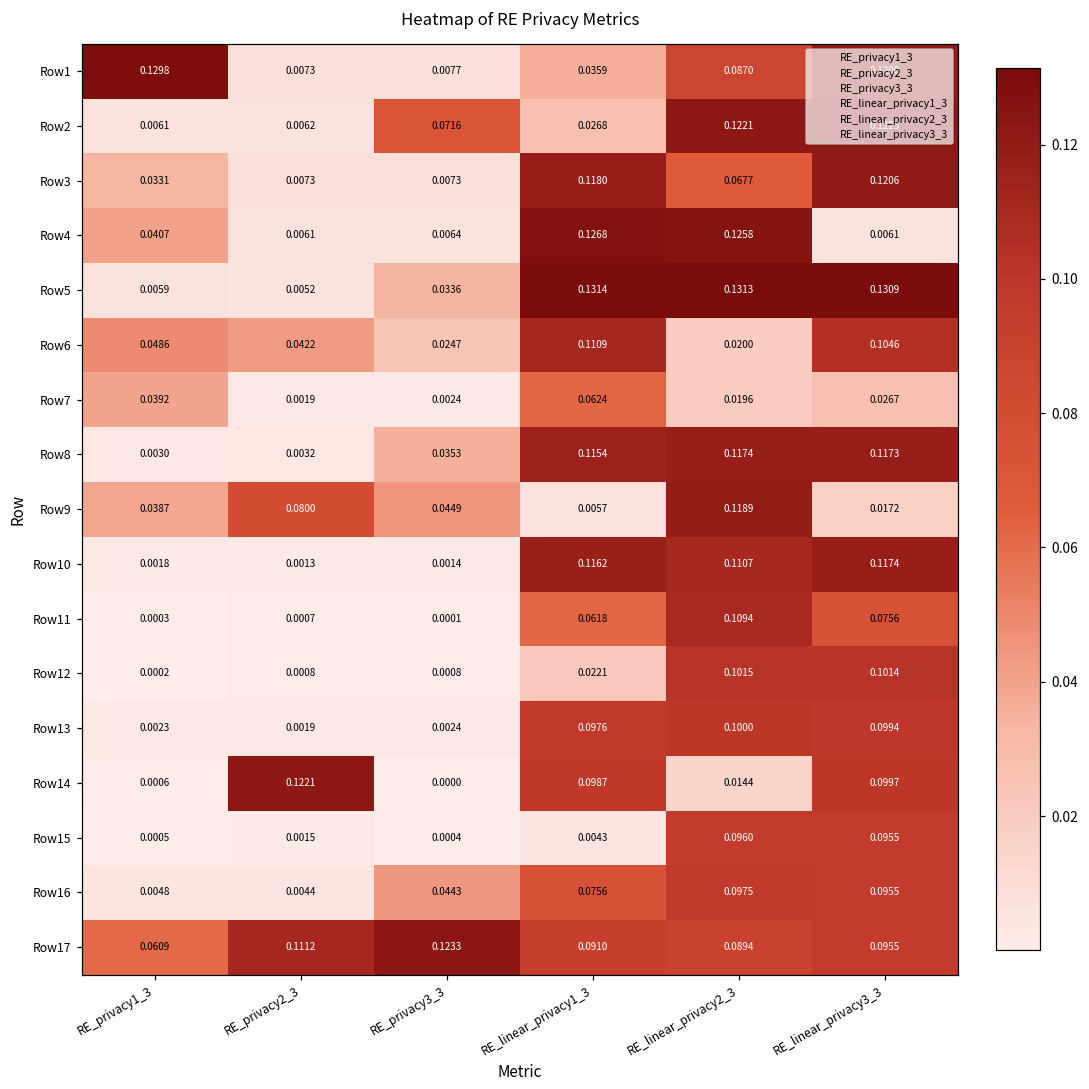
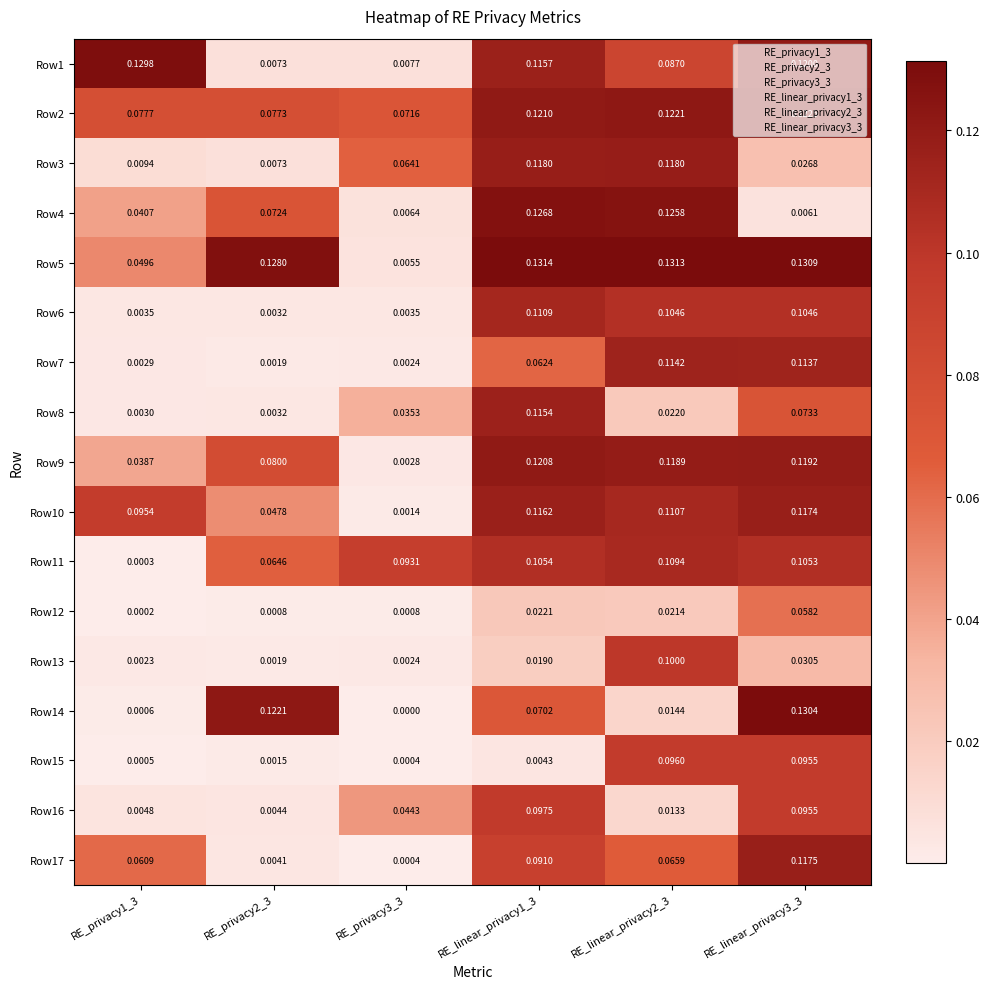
  {
    "Row1": {
      "RE_privacy1_3": 0.1298,
      "RE_privacy2_3": 0.0073,
      "RE_privacy3_3": 0.0077,
-     "RE_linear_privacy1_3": 0.0359,
+     "RE_linear_privacy1_3": 0.1157,
      "RE_linear_privacy2_3": 0.0870
    },
    "Row2": {
-     "RE_privacy1_3": 0.0061,
-     "RE_privacy2_3": 0.0062,
+     "RE_privacy1_3": 0.0777,
+     "RE_privacy2_3": 0.0773,
      "RE_privacy3_3": 0.0716,
-     "RE_linear_privacy1_3": 0.0268,
+     "RE_linear_privacy1_3": 0.1210,
      "RE_linear_privacy2_3": 0.1221
    },
    "Row3": {
-     "RE_privacy1_3": 0.0331,
+     "RE_privacy1_3": 0.0094,
      "RE_privacy2_3": 0.0073,
-     "RE_privacy3_3": 0.0073,
+     "RE_privacy3_3": 0.0641,
      "RE_linear_privacy1_3": 0.1180,
-     "RE_linear_privacy2_3": 0.0677,
-     "RE_linear_privacy3_3": 0.1206
+     "RE_linear_privacy2_3": 0.1180,
+     "RE_linear_privacy3_3": 0.0268
    },
    "Row4": {
      "RE_privacy1_3": 0.0407,
-     "RE_privacy2_3": 0.0061,
+     "RE_privacy2_3": 0.0724,
      "RE_privacy3_3": 0.0064,
      "RE_linear_privacy1_3": 0.1268,
      "RE_linear_privacy2_3": 0.1258,
      "RE_linear_privacy3_3": 0.0061
    },
    "Row5": {
-     "RE_privacy1_3": 0.0059,
-     "RE_privacy2_3": 0.0052,
-     "RE_privacy3_3": 0.0336,
+     "RE_privacy1_3": 0.0496,
+     "RE_privacy2_3": 0.1280,
+     "RE_privacy3_3": 0.0055,
      "RE_linear_privacy1_3": 0.1314,
      "RE_linear_privacy2_3": 0.1313,
      "RE_linear_privacy3_3": 0.1309
    },
    "Row6": {
-     "RE_privacy1_3": 0.0486,
-     "RE_privacy2_3": 0.0422,
-     "RE_privacy3_3": 0.0247,
+     "RE_privacy1_3": 0.0035,
+     "RE_privacy2_3": 0.0032,
+     "RE_privacy3_3": 0.0035,
      "RE_linear_privacy1_3": 0.1109,
-     "RE_linear_privacy2_3": 0.0200,
+     "RE_linear_privacy2_3": 0.1046,
      "RE_linear_privacy3_3": 0.1046
    },
    "Row7": {
-     "RE_privacy1_3": 0.0392,
+     "RE_privacy1_3": 0.0029,
      "RE_privacy2_3": 0.0019,
      "RE_privacy3_3": 0.0024,
      "RE_linear_privacy1_3": 0.0624,
-     "RE_linear_privacy2_3": 0.0196,
-     "RE_linear_privacy3_3": 0.0267
+     "RE_linear_privacy2_3": 0.1142,
+     "RE_linear_privacy3_3": 0.1137
    },
    "Row8": {
      "RE_privacy1_3": 0.0030,
      "RE_privacy2_3": 0.0032,
      "RE_privacy3_3": 0.0353,
      "RE_linear_privacy1_3": 0.1154,
-     "RE_linear_privacy2_3": 0.1174,
-     "RE_linear_privacy3_3": 0.1173
+     "RE_linear_privacy2_3": 0.0220,
+     "RE_linear_privacy3_3": 0.0733
    },
    "Row9": {
      "RE_privacy1_3": 0.0387,
      "RE_privacy2_3": 0.0800,
-     "RE_privacy3_3": 0.0449,
-     "RE_linear_privacy1_3": 0.0057,
+     "RE_privacy3_3": 0.0028,
+     "RE_linear_privacy1_3": 0.1208,
      "RE_linear_privacy2_3": 0.1189,
-     "RE_linear_privacy3_3": 0.0172
+     "RE_linear_privacy3_3": 0.1192
    },
    "Row10": {
-     "RE_privacy1_3": 0.0018,
-     "RE_privacy2_3": 0.0013,
+     "RE_privacy1_3": 0.0954,
+     "RE_privacy2_3": 0.0478,
      "RE_privacy3_3": 0.0014,
      "RE_linear_privacy1_3": 0.1162,
      "RE_linear_privacy2_3": 0.1107,
      "RE_linear_privacy3_3": 0.1174
    },
    "Row11": {
      "RE_privacy1_3": 0.0003,
-     "RE_privacy2_3": 0.0007,
-     "RE_privacy3_3": 0.0001,
-     "RE_linear_privacy1_3": 0.0618,
+     "RE_privacy2_3": 0.0646,
+     "RE_privacy3_3": 0.0931,
+     "RE_linear_privacy1_3": 0.1054,
      "RE_linear_privacy2_3": 0.1094,
-     "RE_linear_privacy3_3": 0.0756
+     "RE_linear_privacy3_3": 0.1053
    },
    "Row12": {
      "RE_privacy1_3": 0.0002,
      "RE_privacy2_3": 0.0008,
      "RE_privacy3_3": 0.0008,
      "RE_linear_privacy1_3": 0.0221,
-     "RE_linear_privacy2_3": 0.1015,
-     "RE_linear_privacy3_3": 0.1014
+     "RE_linear_privacy2_3": 0.0214,
+     "RE_linear_privacy3_3": 0.0582
    },
    "Row13": {
      "RE_privacy1_3": 0.0023,
      "RE_privacy2_3": 0.0019,
      "RE_privacy3_3": 0.0024,
-     "RE_linear_privacy1_3": 0.0976,
+     "RE_linear_privacy1_3": 0.0190,
      "RE_linear_privacy2_3": 0.1000,
-     "RE_linear_privacy3_3": 0.0994
+     "RE_linear_privacy3_3": 0.0305
    },
    "Row14": {
      "RE_privacy1_3": 0.0006,
      "RE_privacy2_3": 0.1221,
      "RE_privacy3_3": 0.0000,
-     "RE_linear_privacy1_3": 0.0987,
+     "RE_linear_privacy1_3": 0.0702,
      "RE_linear_privacy2_3": 0.0144,
-     "RE_linear_privacy3_3": 0.0997
+     "RE_linear_privacy3_3": 0.1304
    },
    "Row15": {
      "RE_privacy1_3": 0.0005,
      "RE_privacy2_3": 0.0015,
      "RE_privacy3_3": 0.0004,
      "RE_linear_privacy1_3": 0.0043,
      "RE_linear_privacy2_3": 0.0960,
      "RE_linear_privacy3_3": 0.0955
    },
    "Row16": {
      "RE_privacy1_3": 0.0048,
      "RE_privacy2_3": 0.0044,
      "RE_privacy3_3": 0.0443,
-     "RE_linear_privacy1_3": 0.0756,
-     "RE_linear_privacy2_3": 0.0975,
+     "RE_linear_privacy1_3": 0.0975,
+     "RE_linear_privacy2_3": 0.0133,
      "RE_linear_privacy3_3": 0.0955
    },
    "Row17": {
      "RE_privacy1_3": 0.0609,
-     "RE_privacy2_3": 0.1112,
-     "RE_privacy3_3": 0.1233,
+     "RE_privacy2_3": 0.0041,
+     "RE_privacy3_3": 0.0004,
      "RE_linear_privacy1_3": 0.0910,
-     "RE_linear_privacy2_3": 0.0894,
-     "RE_linear_privacy3_3": 0.0955
+     "RE_linear_privacy2_3": 0.0659,
+     "RE_linear_privacy3_3": 0.1175
    }
  }
